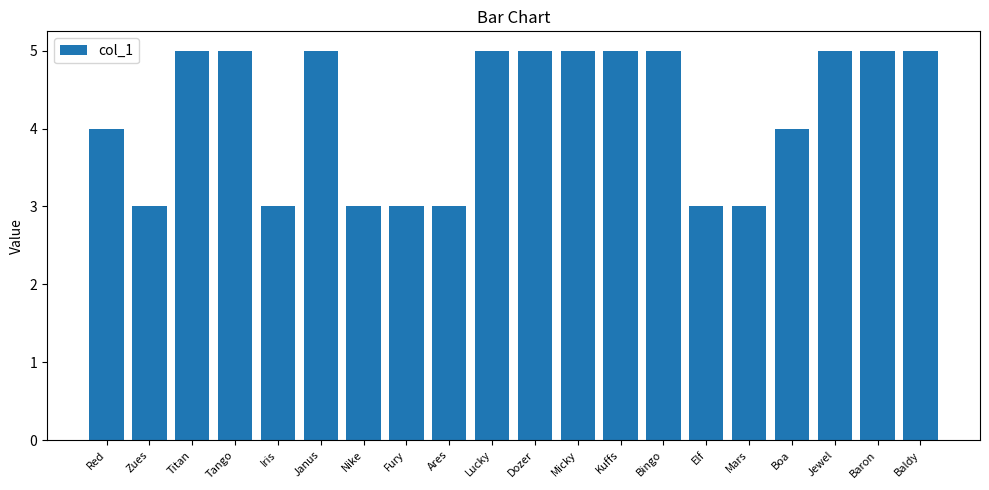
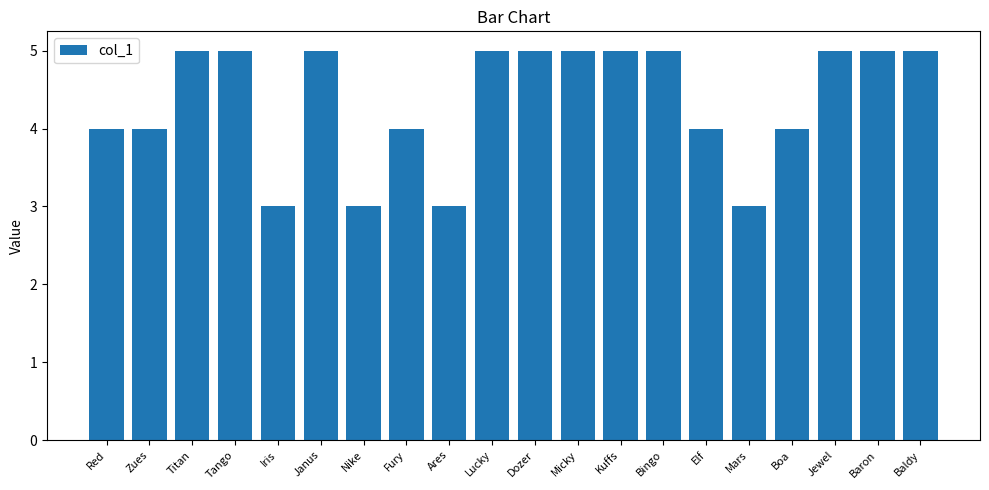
  {
    "Red": 4,
-   "Zues": 3,
+   "Zues": 4,
    "Titan": 5,
    "Tango": 5,
    "Iris": 3,
    "Janus": 5,
    "Nike": 3,
-   "Fury": 3,
+   "Fury": 4,
    "Ares": 3,
    "Lucky": 5,
    "Dozer": 5,
    "Micky": 5,
    "Kuffs": 5,
    "Bingo": 5,
-   "Elf": 3,
+   "Elf": 4,
    "Mars": 3,
    "Boa": 4,
    "Jewel": 5,
    "Baron": 5,
    "Baldy": 5
  }
